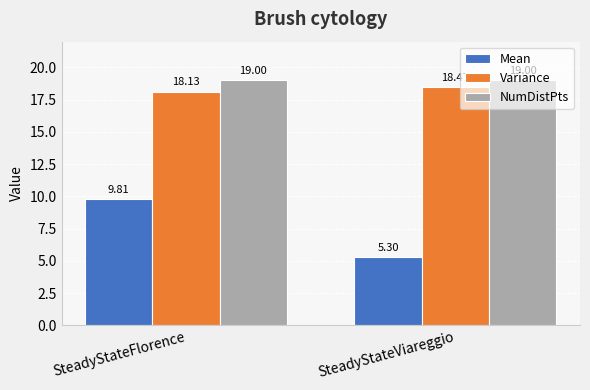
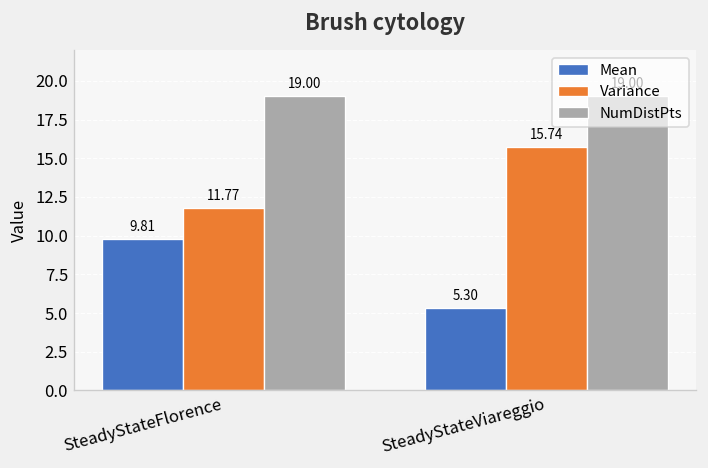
  {
    "Mean": {
      "SteadyStateFlorence": 9.81,
      "SteadyStateViareggio": 5.30
    },
    "Variance": {
-     "SteadyStateFlorence": 18.13,
-     "SteadyStateViareggio": 18.5
+     "SteadyStateFlorence": 11.77,
+     "SteadyStateViareggio": 15.7
    },
    "NumDistPts": {
      "SteadyStateFlorence": 19.00
    }
  }
